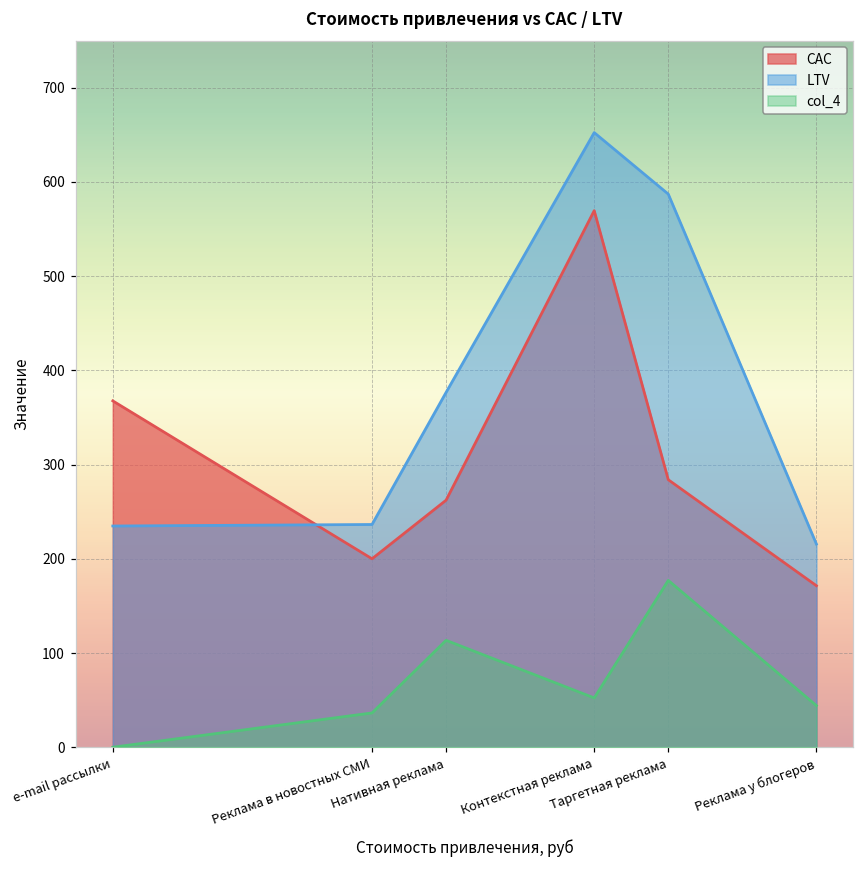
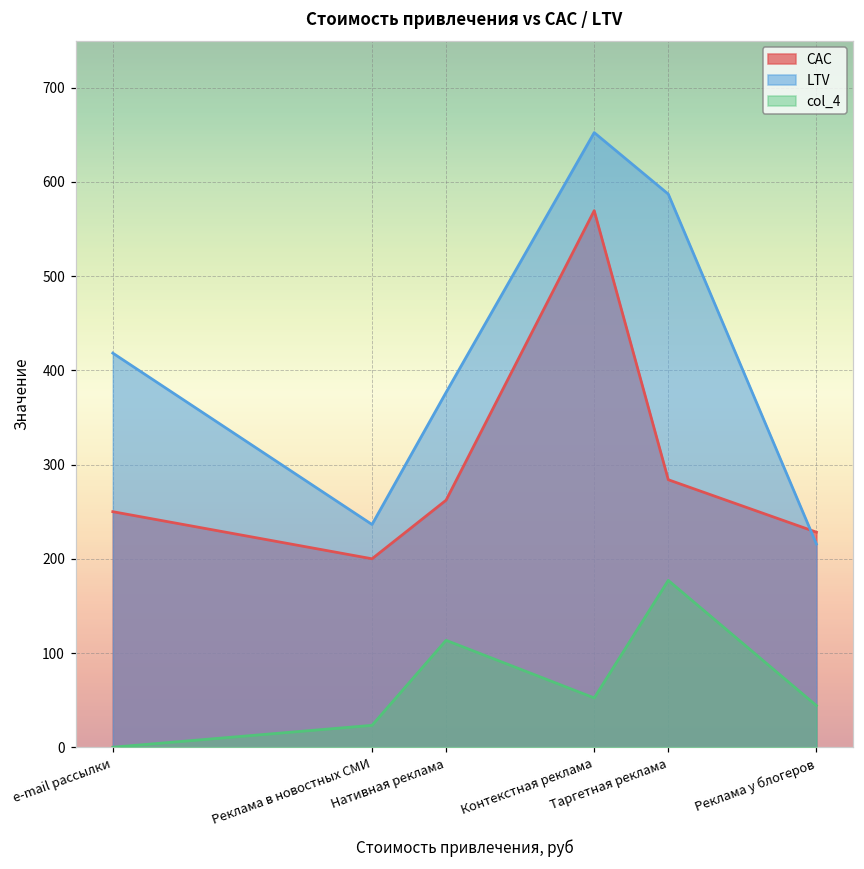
  {
    "CAC": {
-     "e-mail рассылки": 370,
+     "e-mail рассылки": 250,
      "Реклама в новостных СМИ": 200,
      "Нативная реклама": 260,
      "Контекстная реклама": 570,
      "Таргетная реклама": 280,
-     "Реклама у блогеров": 170
+     "Реклама у блогеров": 230
    },
    "LTV": {
-     "e-mail рассылки": 230,
+     "e-mail рассылки": 420,
      "Реклама в новостных СМИ": 240,
      "Нативная реклама": 380,
      "Контекстная реклама": 650,
      "Таргетная реклама": 590,
      "Реклама у блогеров": 220
    },
    "col_4": {
      "e-mail рассылки": 0,
-     "Реклама в новостных СМИ": 40,
+     "Реклама в новостных СМИ": 20,
      "Нативная реклама": 110,
      "Контекстная реклама": 50,
      "Таргетная реклама": 180,
      "Реклама у блогеров": 40
    }
  }
